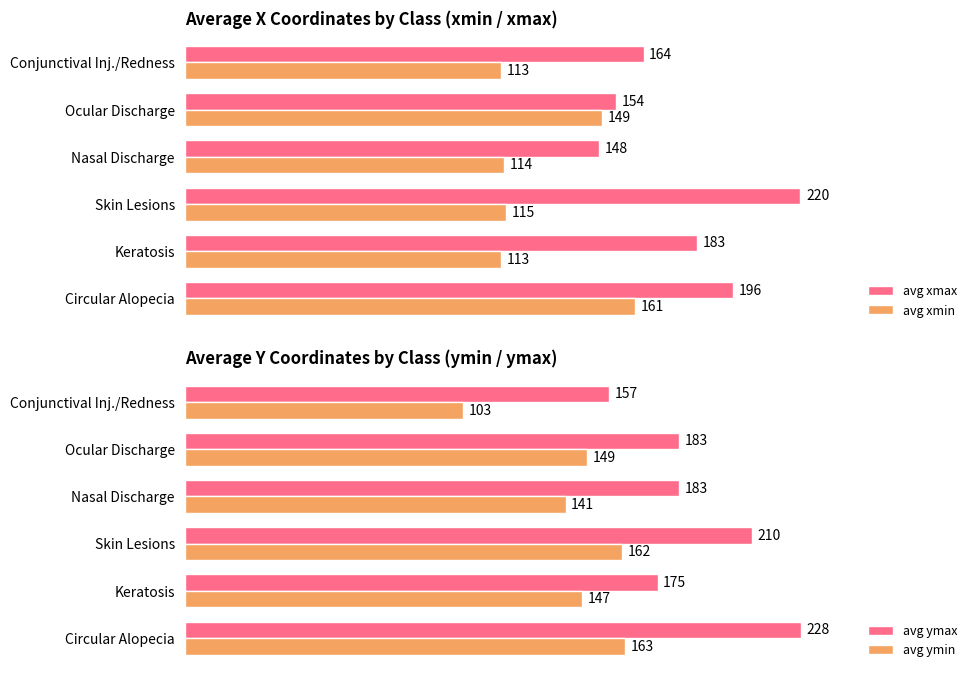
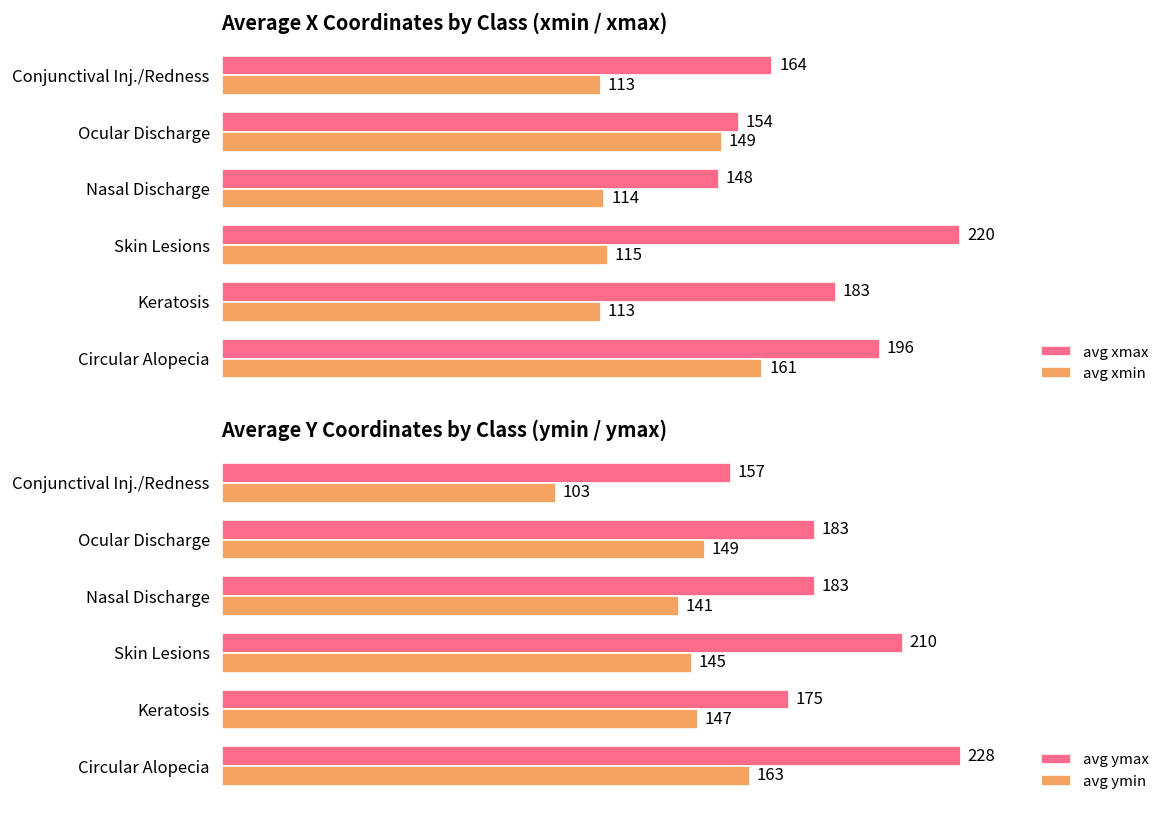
  {
    "Average X Coordinates by Class (xmin / xmax)": {
      "avg xmax": {
        "Conjunctival Inj./Redness": 164,
        "Ocular Discharge": 154,
        "Nasal Discharge": 148,
        "Skin Lesions": 220,
        "Keratosis": 183,
        "Circular Alopecia": 196
      },
      "avg xmin": {
        "Conjunctival Inj./Redness": 113,
        "Ocular Discharge": 149,
        "Nasal Discharge": 114,
        "Skin Lesions": 115,
        "Keratosis": 113,
        "Circular Alopecia": 161
      }
    },
    "Average Y Coordinates by Class (ymin / ymax)": {
      "avg ymax": {
        "Conjunctival Inj./Redness": 157,
        "Ocular Discharge": 183,
        "Nasal Discharge": 183,
        "Skin Lesions": 210,
        "Keratosis": 175,
        "Circular Alopecia": 228
      },
      "avg ymin": {
        "Conjunctival Inj./Redness": 103,
        "Ocular Discharge": 149,
        "Nasal Discharge": 141,
-       "Skin Lesions": 162,
+       "Skin Lesions": 145,
        "Keratosis": 147,
        "Circular Alopecia": 163
      }
    }
  }
